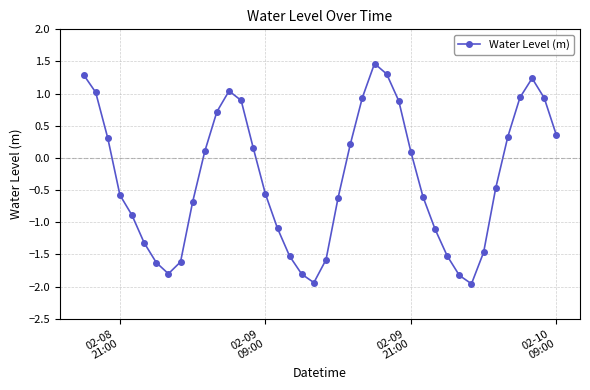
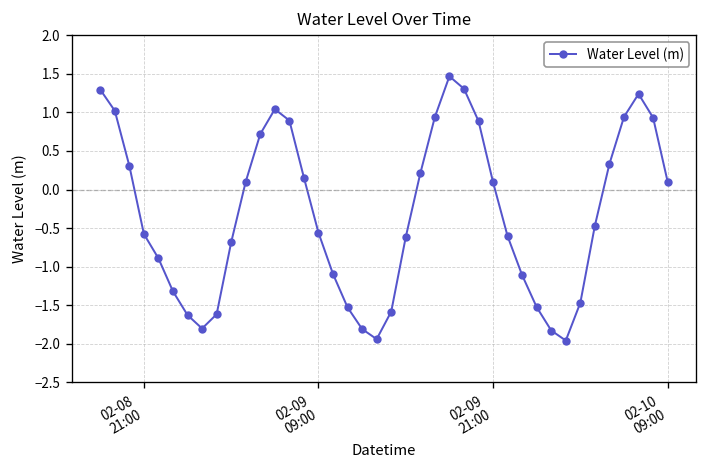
  {
    "02-08 21:00": -0.6,
    "02-09 09:00": -0.6,
    "02-09 21:00": 0.1,
-   "02-10 09:00": 0.4
+   "02-10 09:00": 0.1
  }
